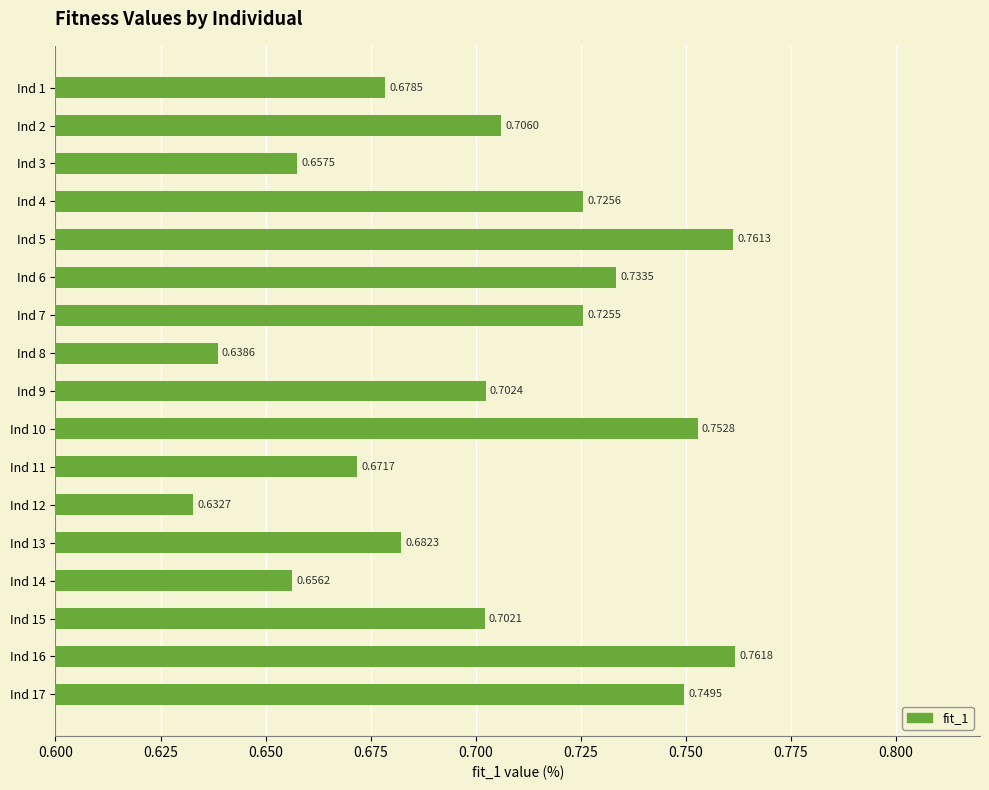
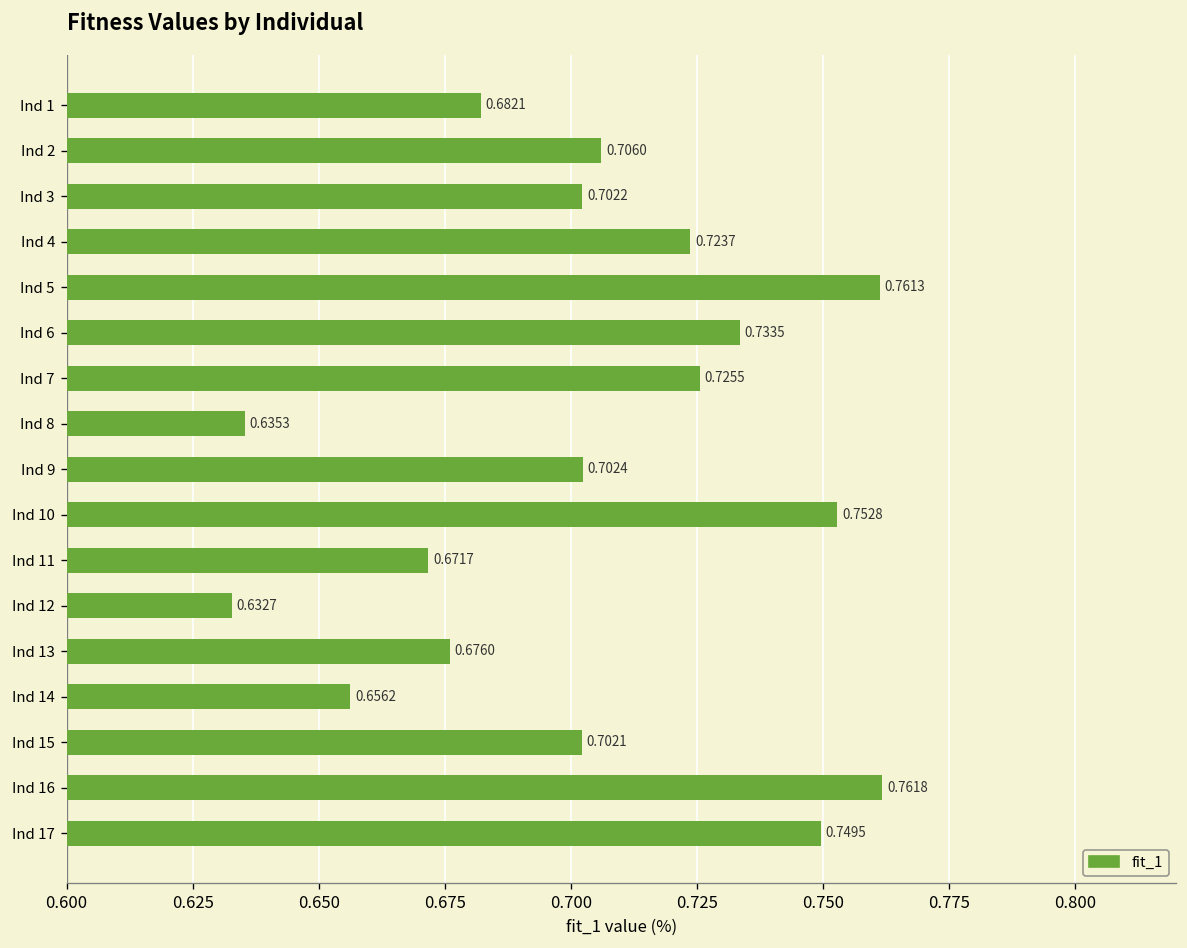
  {
-   "Ind 1": 0.6785,
+   "Ind 1": 0.6821,
    "Ind 2": 0.7060,
-   "Ind 3": 0.6575,
-   "Ind 4": 0.7256,
+   "Ind 3": 0.7022,
+   "Ind 4": 0.7237,
    "Ind 5": 0.7613,
    "Ind 6": 0.7335,
    "Ind 7": 0.7255,
-   "Ind 8": 0.6386,
+   "Ind 8": 0.6353,
    "Ind 9": 0.7024,
    "Ind 10": 0.7528,
    "Ind 11": 0.6717,
    "Ind 12": 0.6327,
-   "Ind 13": 0.6823,
+   "Ind 13": 0.6760,
    "Ind 14": 0.6562,
    "Ind 15": 0.7021,
    "Ind 16": 0.7618,
    "Ind 17": 0.7495
  }
